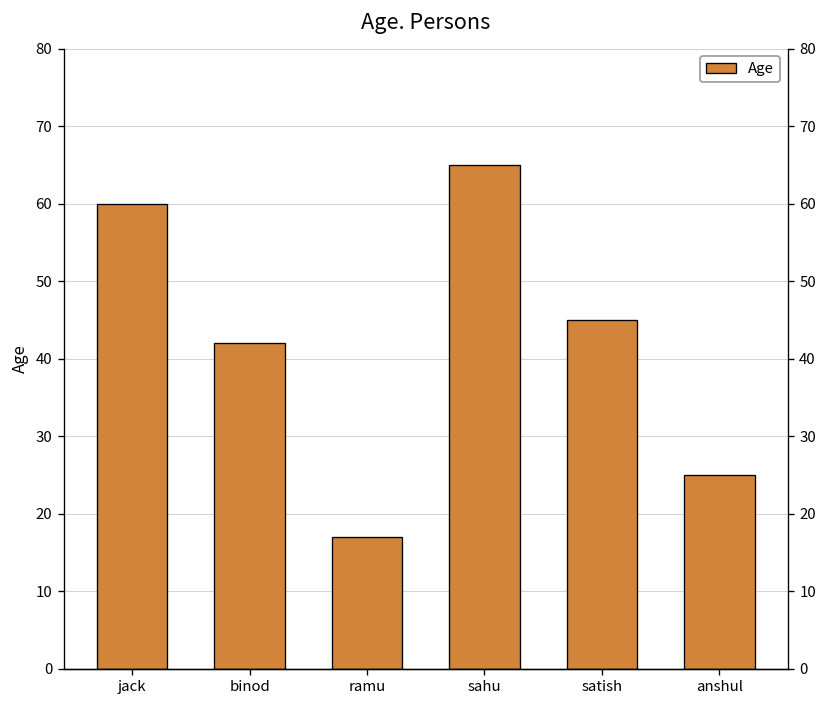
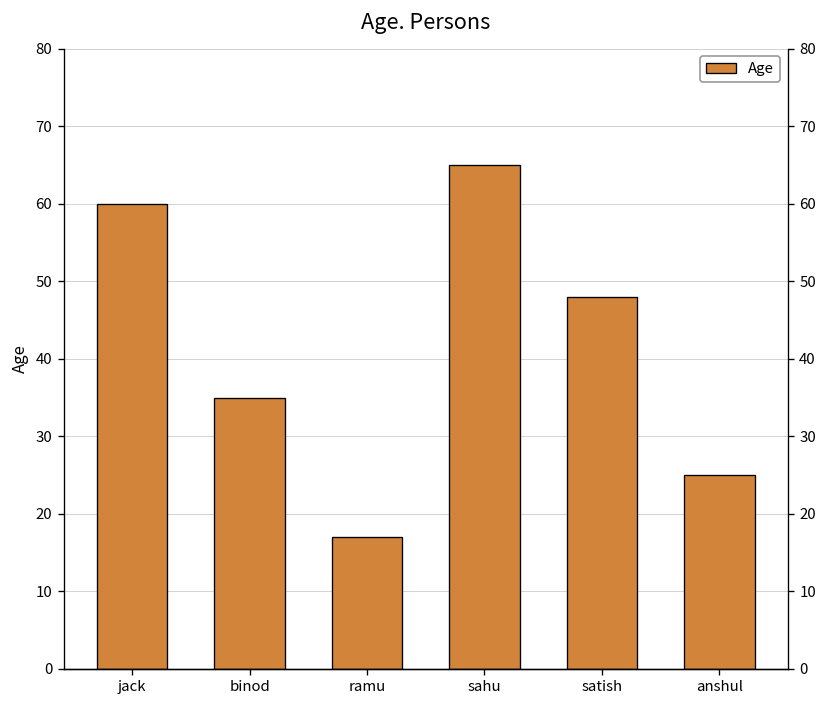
  {
    "jack": 60,
-   "binod": 42,
+   "binod": 35,
    "ramu": 17,
    "sahu": 65,
-   "satish": 45,
+   "satish": 48,
    "anshul": 25
  }
